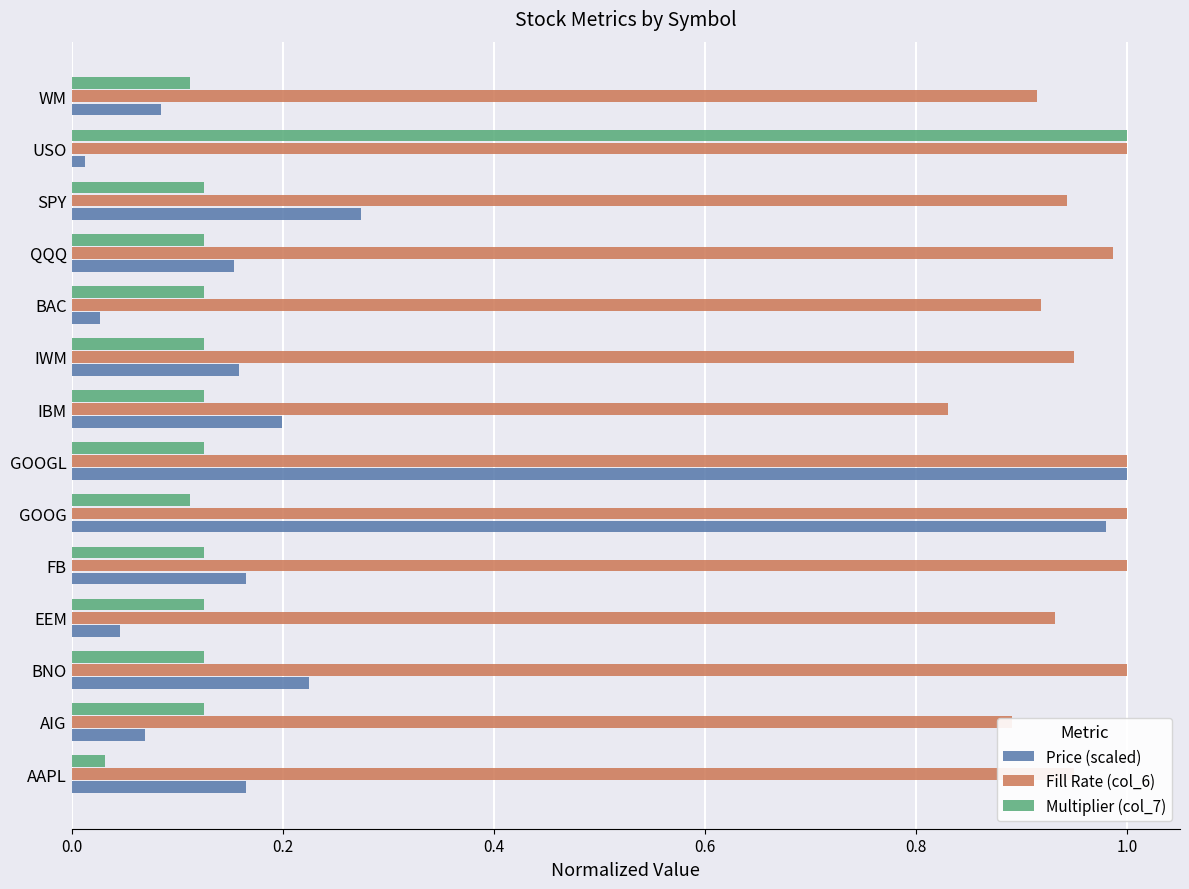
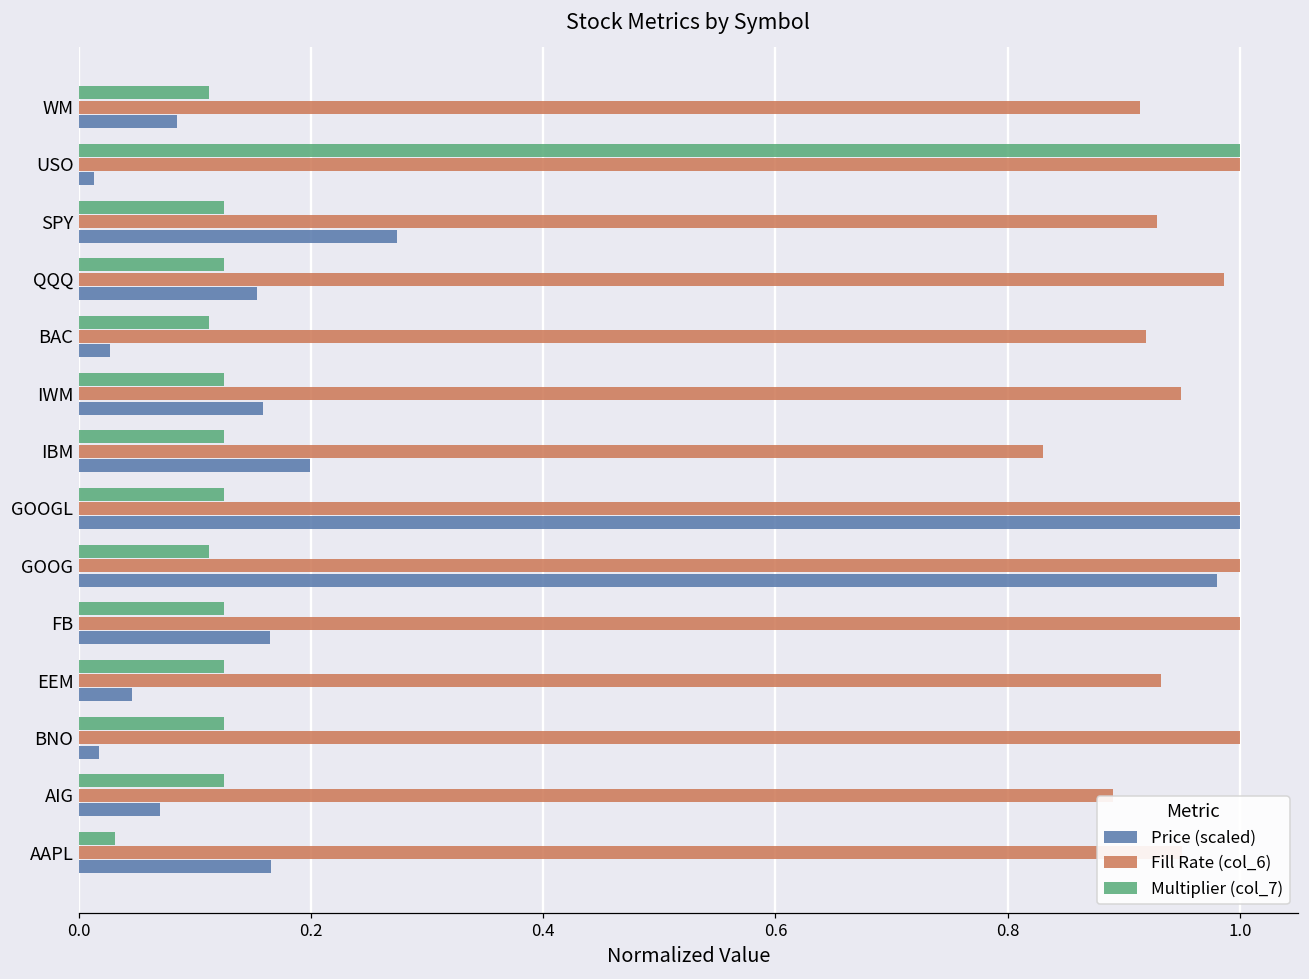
  {
    "Price (scaled)": {
      "WM": 0.085,
      "USO": 0.013,
      "SPY": 0.274,
      "QQQ": 0.154,
      "BAC": 0.027,
      "IWM": 0.158,
      "IBM": 0.199,
      "GOOGL": 1.000,
      "GOOG": 0.980,
      "FB": 0.165,
      "EEM": 0.046,
-     "BNO": 0.225,
+     "BNO": 0.017,
      "AIG": 0.070,
      "AAPL": 0.165
    },
    "Fill Rate (col_6)": {
      "WM": 0.914,
      "USO": 1.000,
-     "SPY": 0.943,
+     "SPY": 0.928,
      "QQQ": 0.987,
      "BAC": 0.919,
      "IWM": 0.949,
      "IBM": 0.831,
      "GOOGL": 1.000,
      "GOOG": 1.000,
      "FB": 1.000,
      "EEM": 0.932,
      "BNO": 1.000
    },
    "Multiplier (col_7)": {
      "WM": 0.113,
      "USO": 1.000,
      "SPY": 0.125,
      "QQQ": 0.125,
-     "BAC": 0.125,
+     "BAC": 0.113,
      "IWM": 0.125,
      "IBM": 0.125,
      "GOOGL": 0.125,
      "GOOG": 0.113,
      "FB": 0.125,
      "EEM": 0.125,
      "BNO": 0.125,
      "AIG": 0.125,
      "AAPL": 0.031
    }
  }
